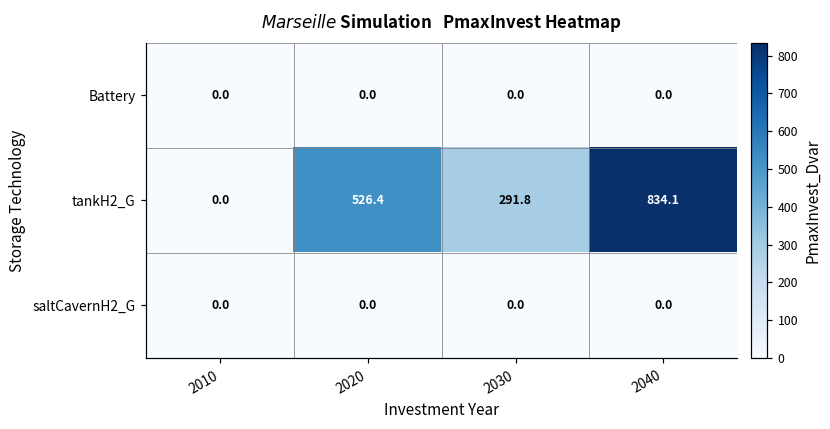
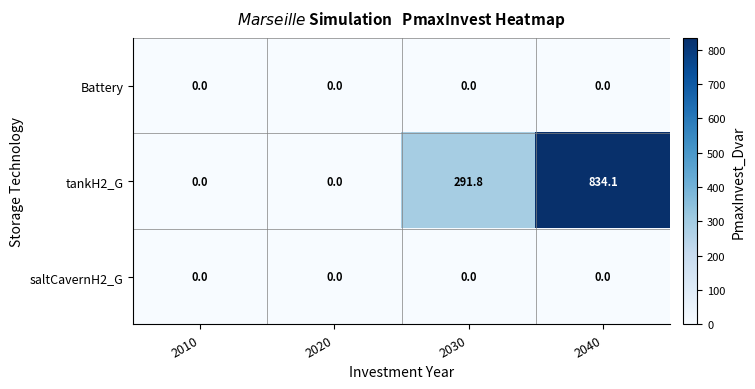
  {
    "Battery": {
      "2010": 0.0,
      "2020": 0.0,
      "2030": 0.0,
      "2040": 0.0
    },
    "tankH2_G": {
      "2010": 0.0,
-     "2020": 526.4,
+     "2020": 0.0,
      "2030": 291.8,
      "2040": 834.1
    },
    "saltCavernH2_G": {
      "2010": 0.0,
      "2020": 0.0,
      "2030": 0.0,
      "2040": 0.0
    }
  }
